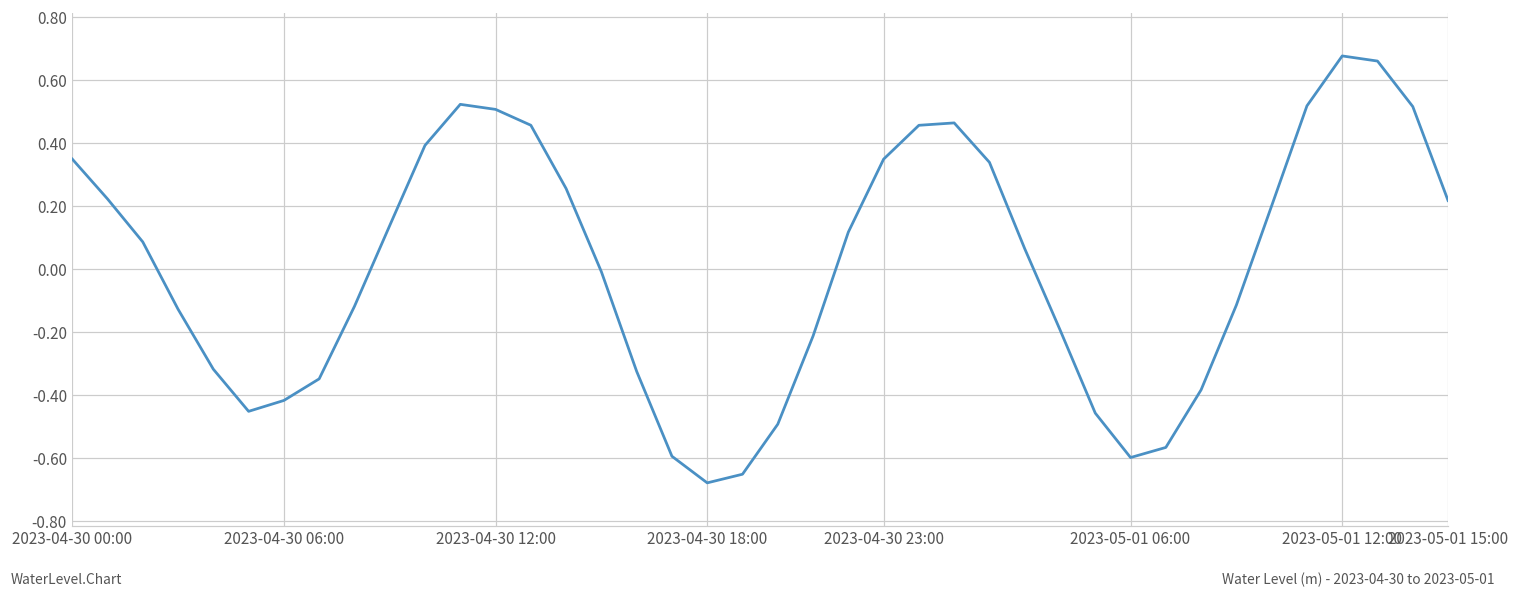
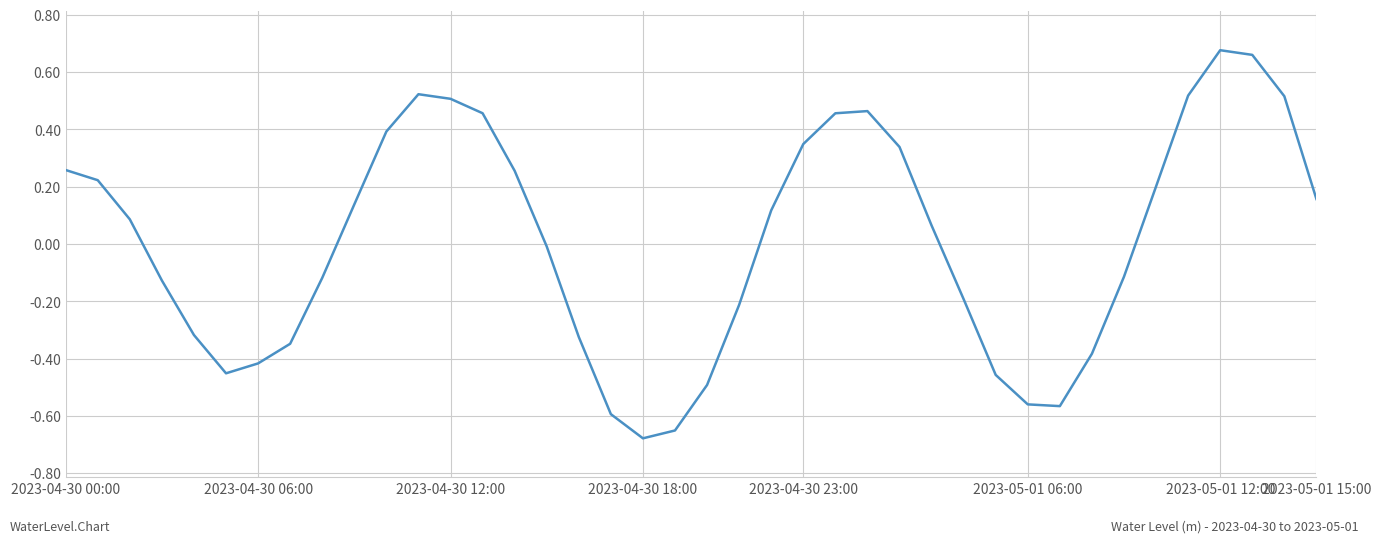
  {
-   "2023-04-30 00:00": 0.35,
+   "2023-04-30 00:00": 0.26,
    "2023-04-30 06:00": -0.42,
    "2023-04-30 12:00": 0.51,
    "2023-04-30 18:00": -0.68,
    "2023-04-30 23:00": 0.35,
-   "2023-05-01 06:00": -0.60,
+   "2023-05-01 06:00": -0.56,
    "2023-05-01 12:00": 0.68,
-   "2023-05-01 15:00": 0.22
+   "2023-05-01 15:00": 0.16
  }
